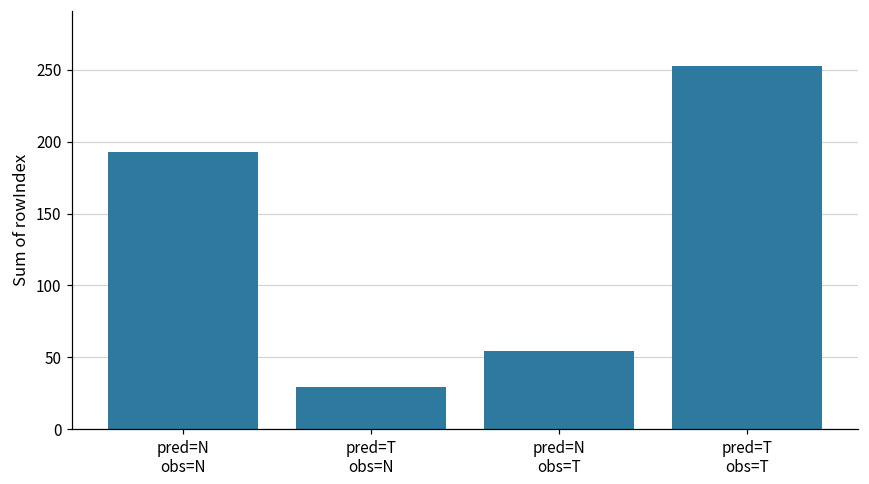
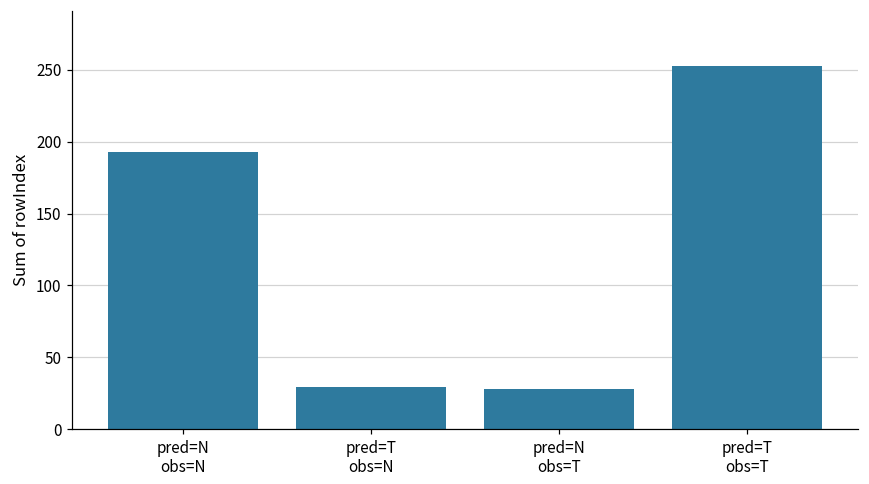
  {
    "pred=N obs=N": 193,
    "pred=T obs=N": 29,
-   "pred=N obs=T": 54,
+   "pred=N obs=T": 28,
    "pred=T obs=T": 253
  }
